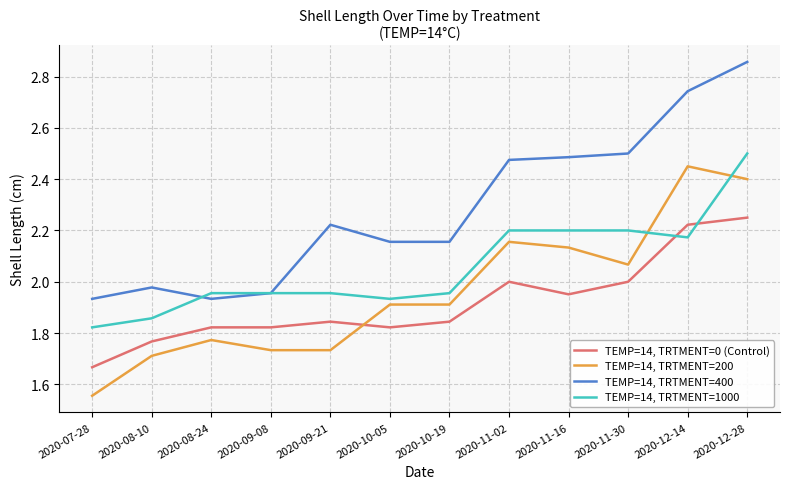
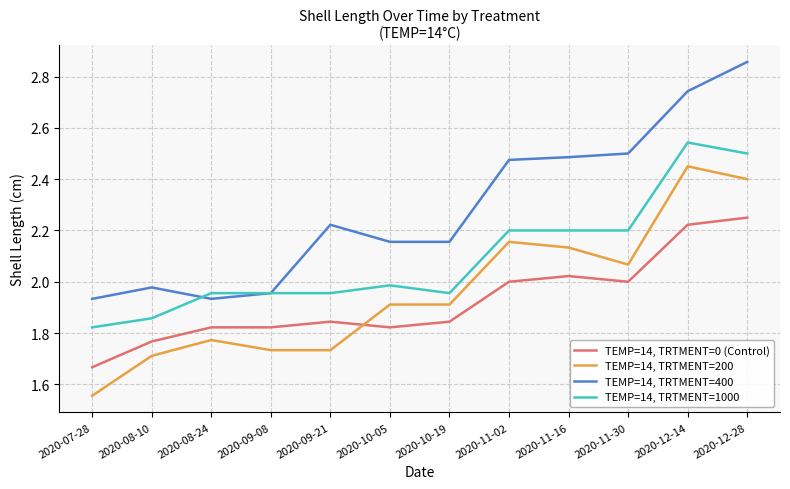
  {
    "TEMP=14, TRTMENT=0 (Control)": {
      "2020-07-28": 1.67,
      "2020-08-10": 1.77,
      "2020-08-24": 1.82,
      "2020-09-08": 1.82,
      "2020-09-21": 1.84,
      "2020-10-05": 1.82,
      "2020-10-19": 1.84,
      "2020-11-02": 2.00,
-     "2020-11-16": 1.95,
+     "2020-11-16": 2.02,
      "2020-11-30": 2.00,
      "2020-12-14": 2.22,
      "2020-12-28": 2.25
    },
    "TEMP=14, TRTMENT=200": {
      "2020-07-28": 1.56,
      "2020-08-10": 1.71,
      "2020-08-24": 1.77,
      "2020-09-08": 1.73,
      "2020-09-21": 1.73,
      "2020-10-05": 1.91,
      "2020-10-19": 1.91,
      "2020-11-02": 2.16,
      "2020-11-16": 2.13,
      "2020-11-30": 2.07,
      "2020-12-14": 2.45,
      "2020-12-28": 2.40
    },
    "TEMP=14, TRTMENT=400": {
      "2020-07-28": 1.93,
      "2020-08-10": 1.98,
      "2020-08-24": 1.93,
      "2020-09-21": 2.22,
      "2020-10-05": 2.16,
      "2020-10-19": 2.16,
      "2020-11-02": 2.48,
      "2020-11-16": 2.49,
      "2020-11-30": 2.50,
      "2020-12-14": 2.74,
      "2020-12-28": 2.86
    },
    "TEMP=14, TRTMENT=1000": {
      "2020-07-28": 1.82,
      "2020-08-10": 1.86,
      "2020-08-24": 1.96,
      "2020-09-21": 1.96,
-     "2020-10-05": 1.93,
+     "2020-10-05": 1.99,
      "2020-10-19": 1.96,
      "2020-11-02": 2.20,
      "2020-11-16": 2.20,
      "2020-11-30": 2.20,
-     "2020-12-14": 2.17,
+     "2020-12-14": 2.54,
      "2020-12-28": 2.50
    }
  }
